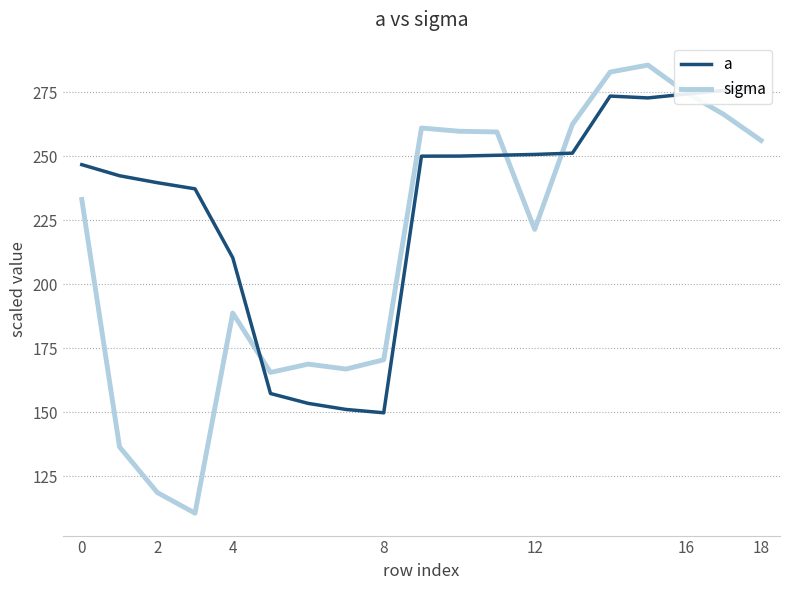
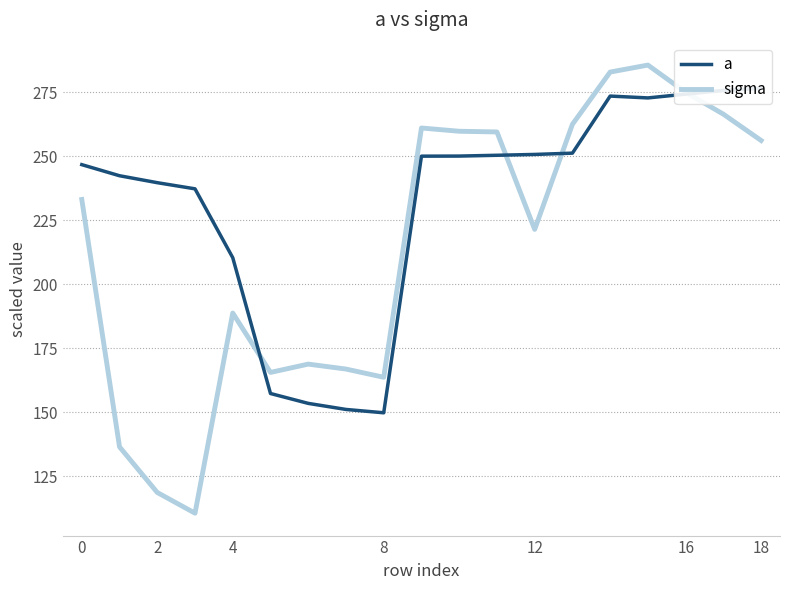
  {
    "a": {
      "0": 247,
      "2": 240,
      "4": 210,
      "8": 150,
      "12": 251
    },
    "sigma": {
      "0": 233,
      "2": 119,
      "4": 189,
-     "8": 171,
+     "8": 164,
      "12": 221,
      "18": 256
    }
  }
